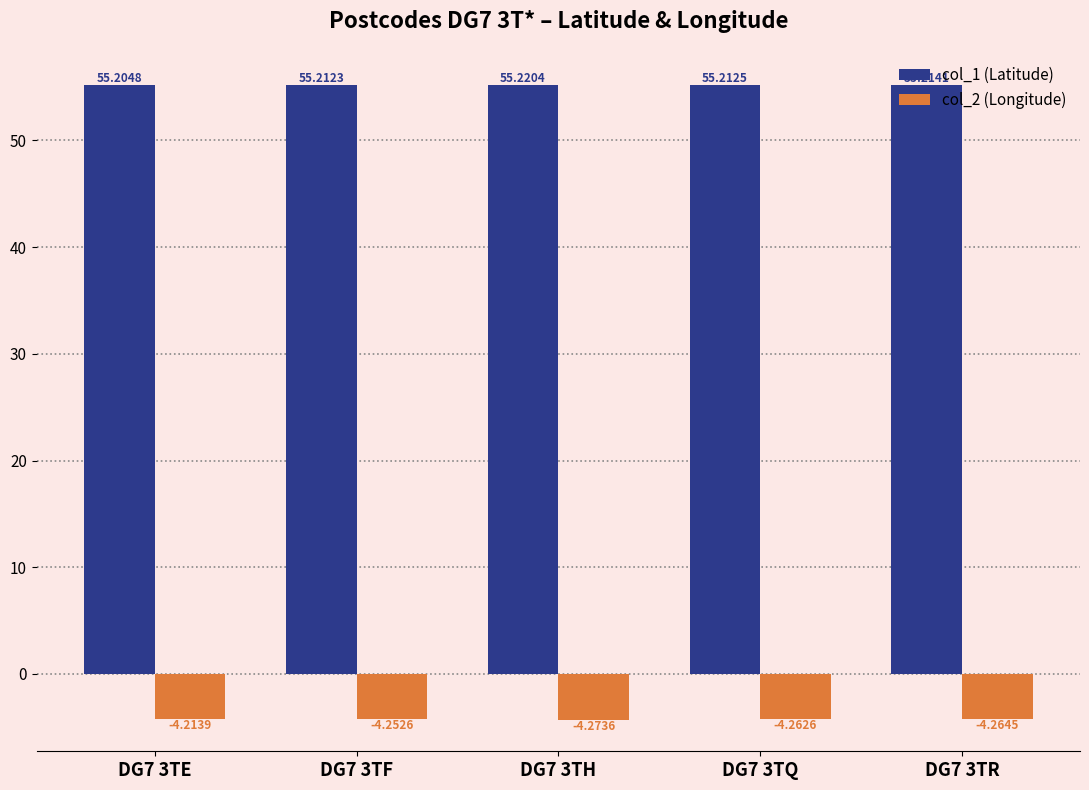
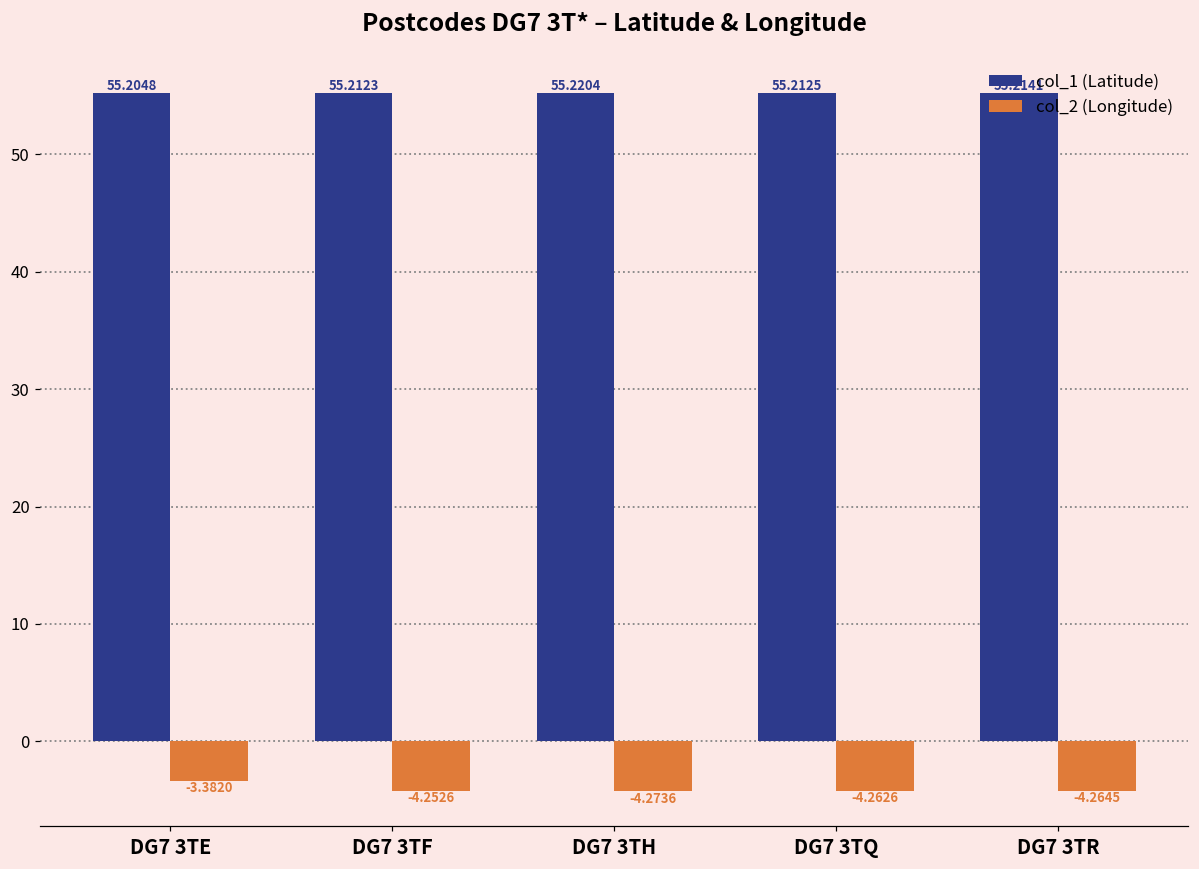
  {
    "col_1 (Latitude)": {
      "DG7 3TE": 55.2048,
      "DG7 3TF": 55.2123,
      "DG7 3TH": 55.2204,
      "DG7 3TQ": 55.2125,
      "DG7 3TR": 55.2141
    },
    "col_2 (Longitude)": {
-     "DG7 3TE": -4.2139,
+     "DG7 3TE": -3.3820,
      "DG7 3TF": -4.2526,
      "DG7 3TH": -4.2736,
      "DG7 3TQ": -4.2626,
      "DG7 3TR": -4.2645
    }
  }
